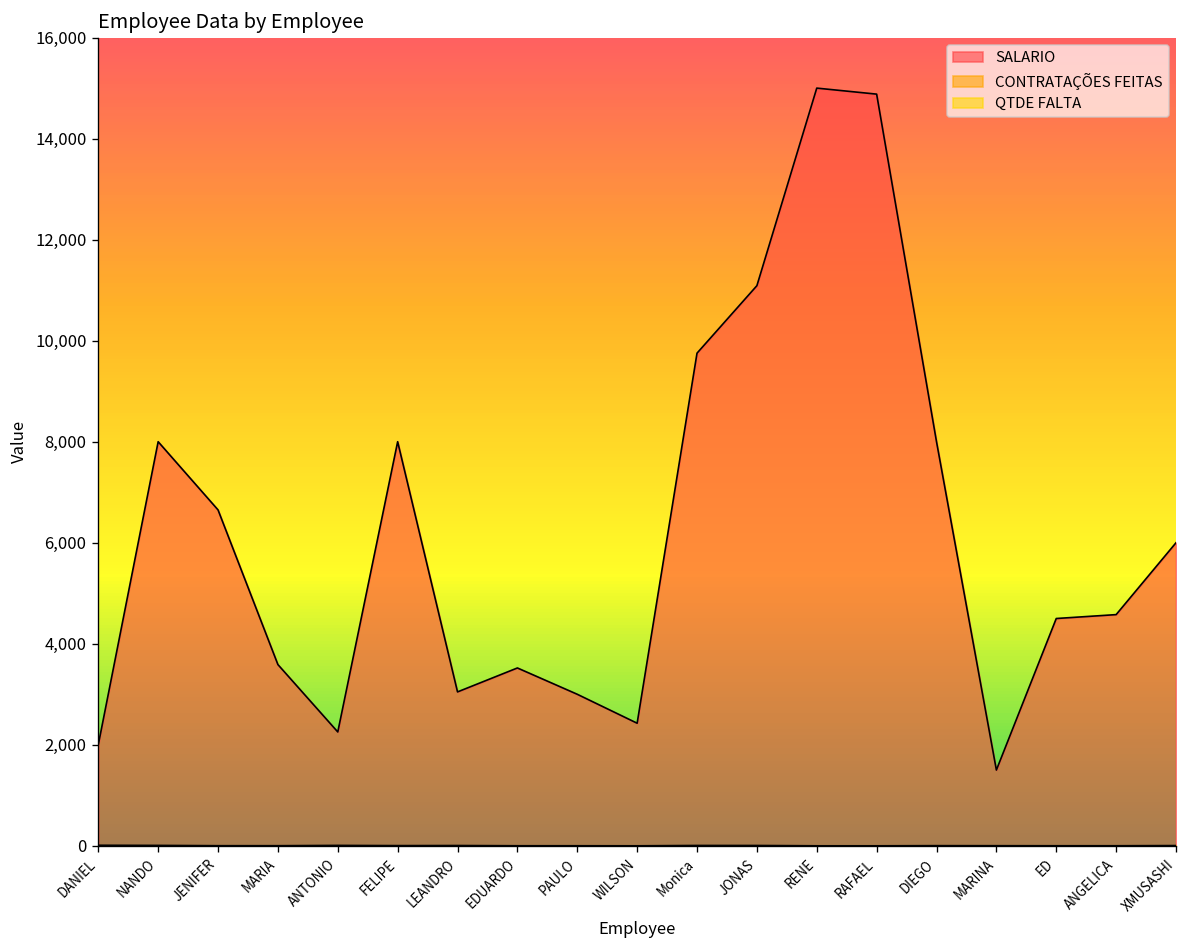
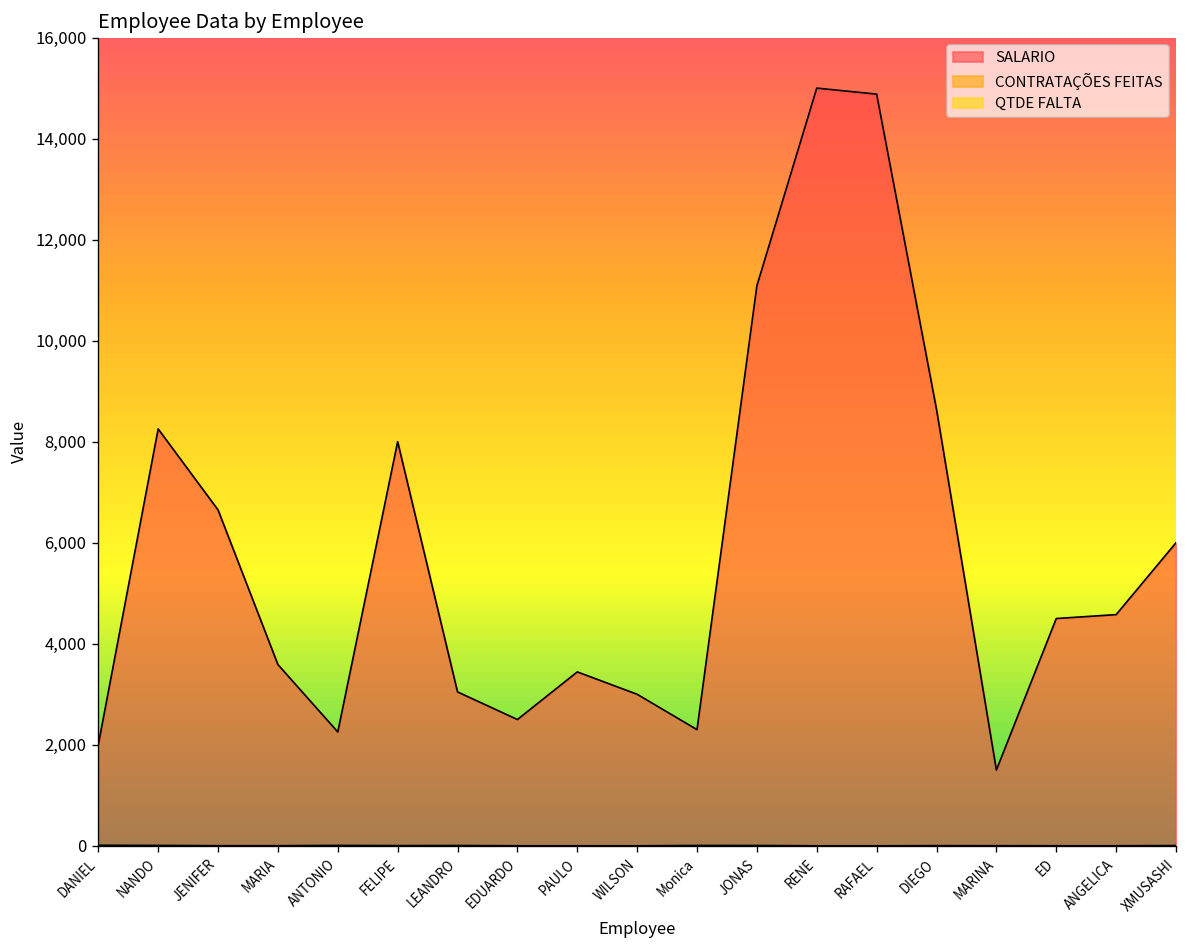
  {
    "SALARIO": {
      "DANIEL": "2,000",
-     "NANDO": "8,000",
+     "NANDO": "8,300",
      "JENIFER": "6,700",
      "MARIA": "3,600",
      "ANTONIO": "2,300",
      "FELIPE": "8,000",
      "LEANDRO": "3,000",
-     "EDUARDO": "3,500",
-     "PAULO": "3,000",
-     "WILSON": "2,400",
-     "Monica": "9,800",
+     "EDUARDO": "2,500",
+     "PAULO": "3,400",
+     "WILSON": "3,000",
+     "Monica": "2,300",
      "JONAS": "11,100",
      "RENE": "15,000",
      "RAFAEL": "14,900",
-     "DIEGO": "8,000",
+     "DIEGO": "8,600",
      "MARINA": "1,500",
      "ED": "4,500",
      "ANGELICA": "4,600",
      "XMUSASHI": "6,000"
    },
    "QTDE FALTA": {
      "DANIEL": "0",
      "NANDO": "0",
      "JENIFER": "0",
      "MARIA": "0",
      "ANTONIO": "0",
      "FELIPE": "0",
      "LEANDRO": "0",
      "EDUARDO": "0",
      "PAULO": "0",
      "WILSON": "0",
      "Monica": "0",
      "JONAS": "0",
      "RENE": "0",
      "RAFAEL": "0",
      "DIEGO": "0",
      "MARINA": "0",
      "ED": "0",
      "ANGELICA": "0",
      "XMUSASHI": "0"
    }
  }
